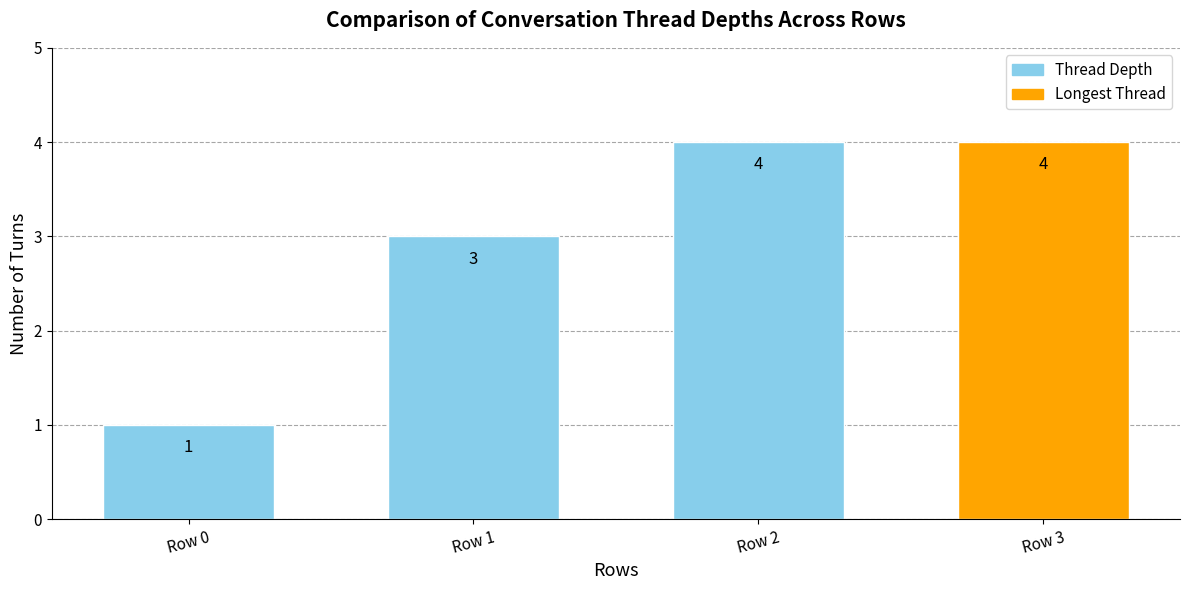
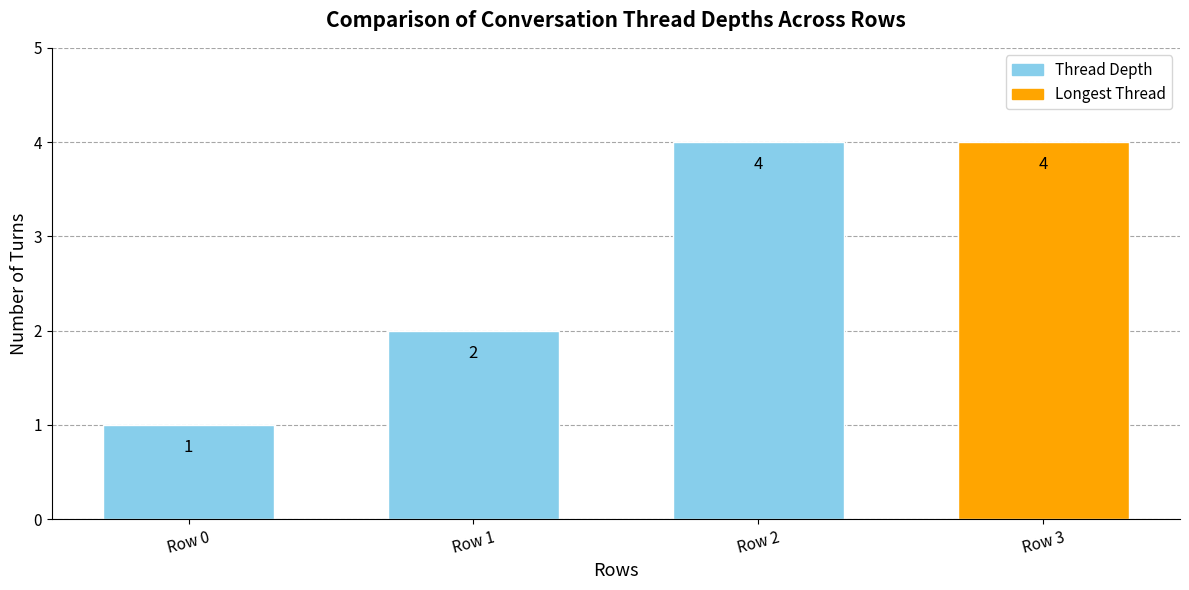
  {
    "Row 0": 1,
-   "Row 1": 3,
+   "Row 1": 2,
    "Row 2": 4,
    "Row 3": 4
  }
